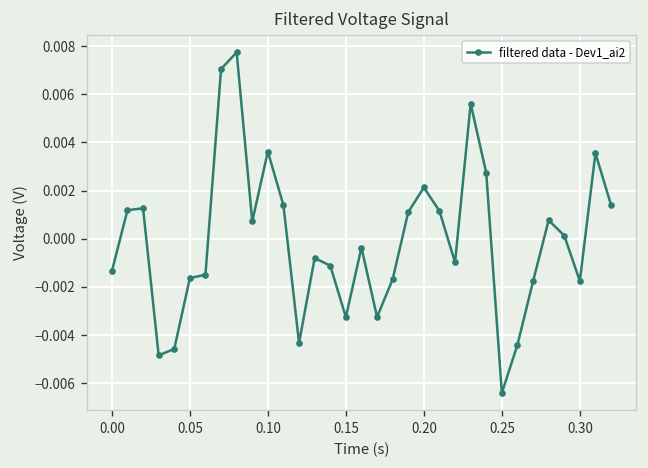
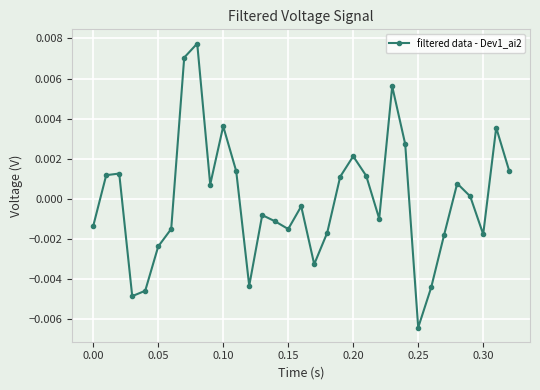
  {
    "0.00": -0.0013,
-   "0.05": -0.0016,
+   "0.05": -0.0024,
    "0.10": 0.0036,
-   "0.15": -0.0033,
+   "0.15": -0.0015,
    "0.20": 0.0021,
    "0.25": -0.0064,
    "0.30": -0.0018
  }
